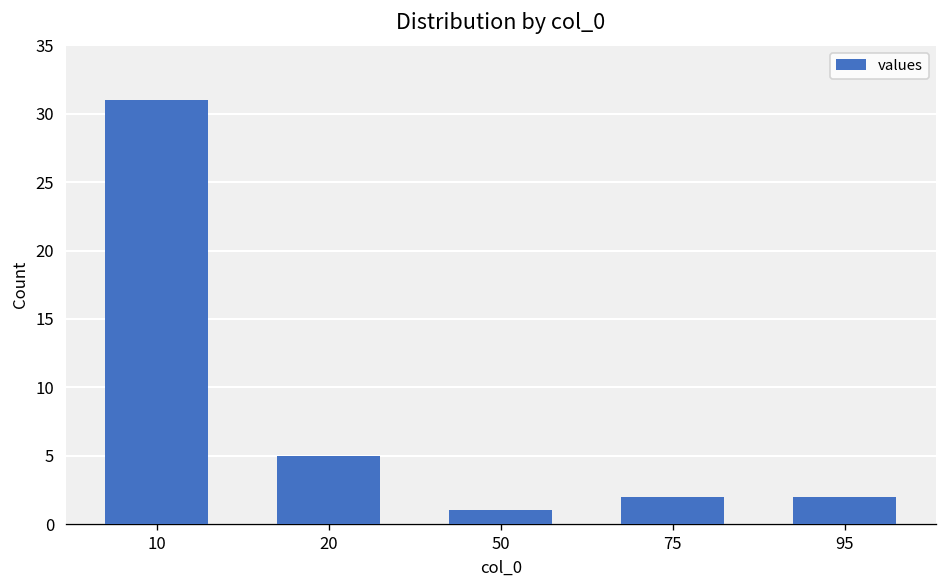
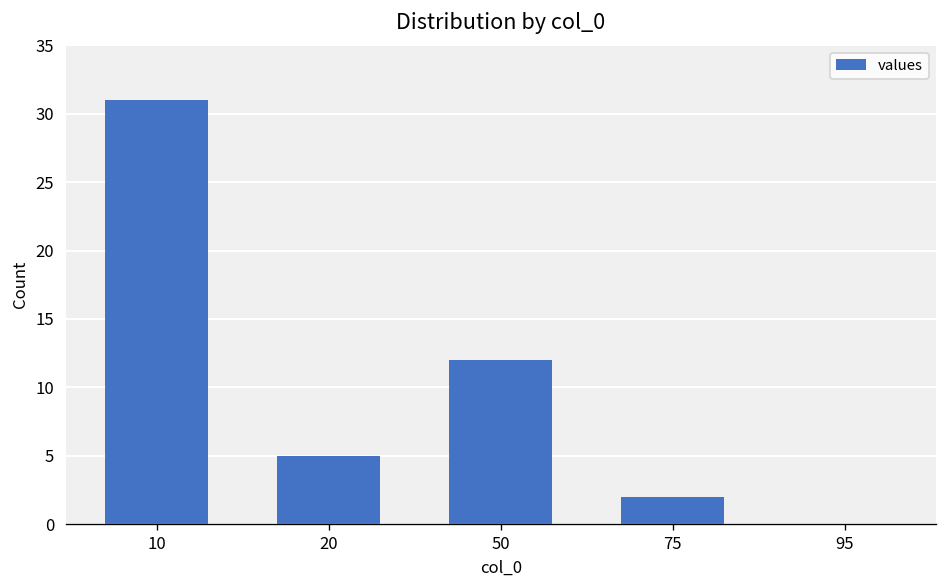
  {
    "10": 31,
    "20": 5,
-   "50": 1,
+   "50": 12,
    "75": 2,
-   "95": 2
+   "95": 0
  }
